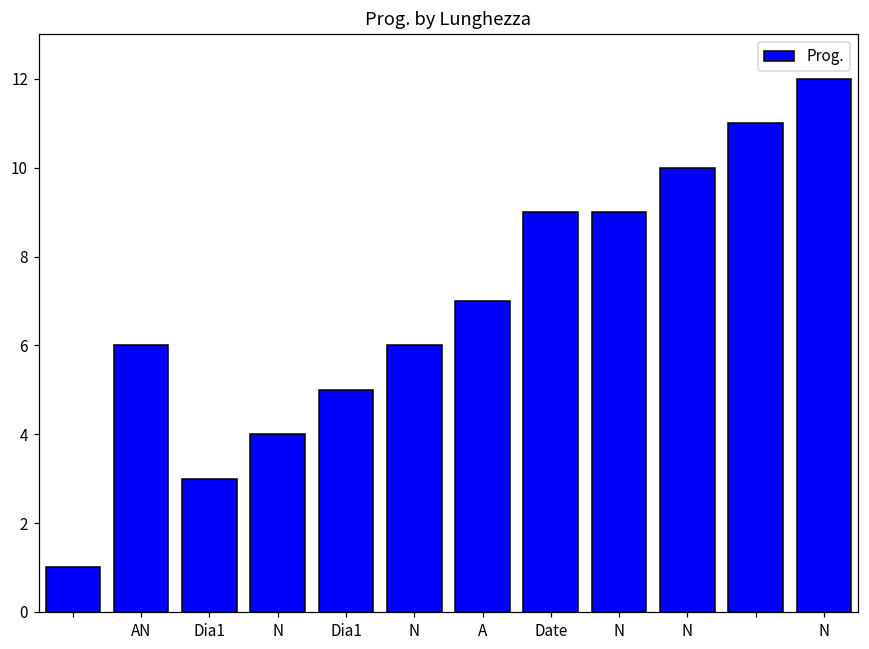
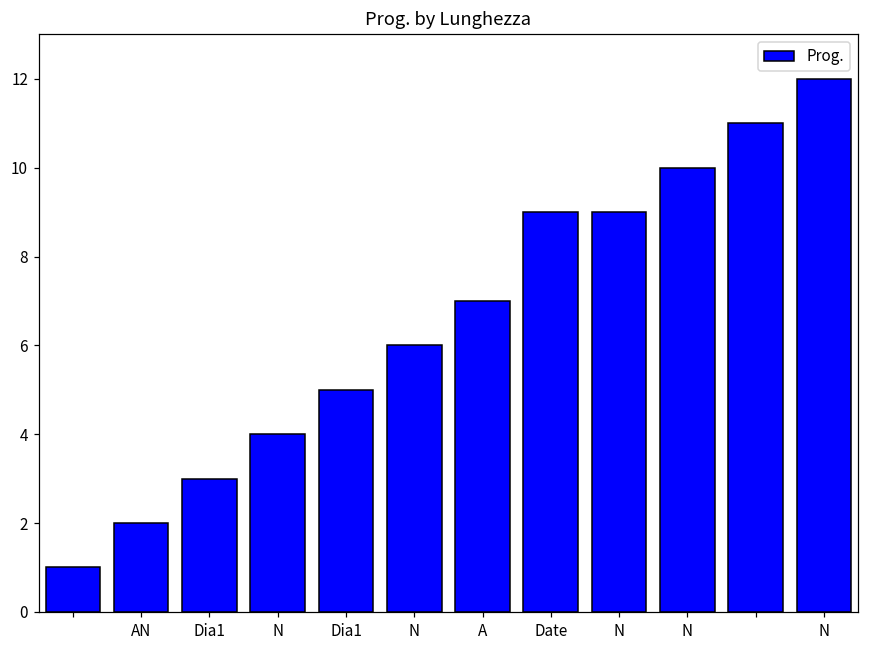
  {
-   "AN": 6,
+   "AN": 2,
    "A": 7,
    "Date": 9
  }
